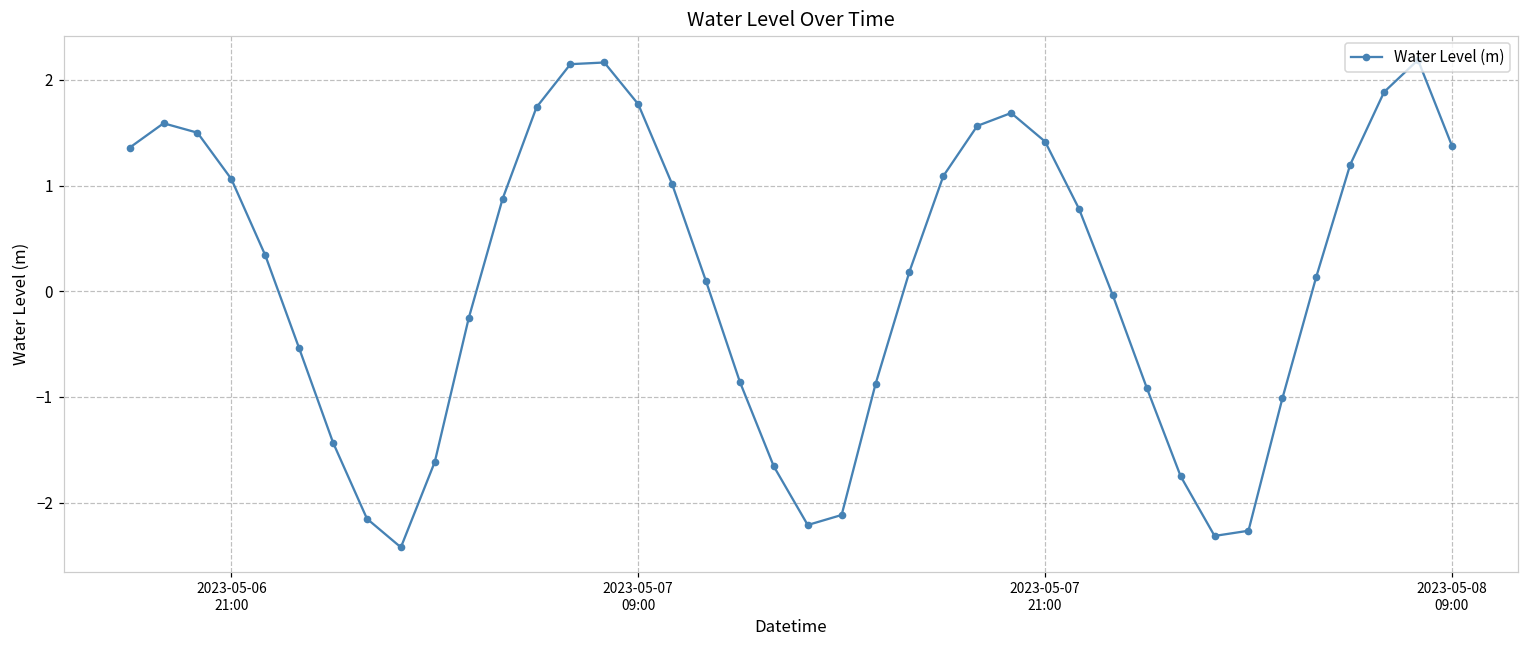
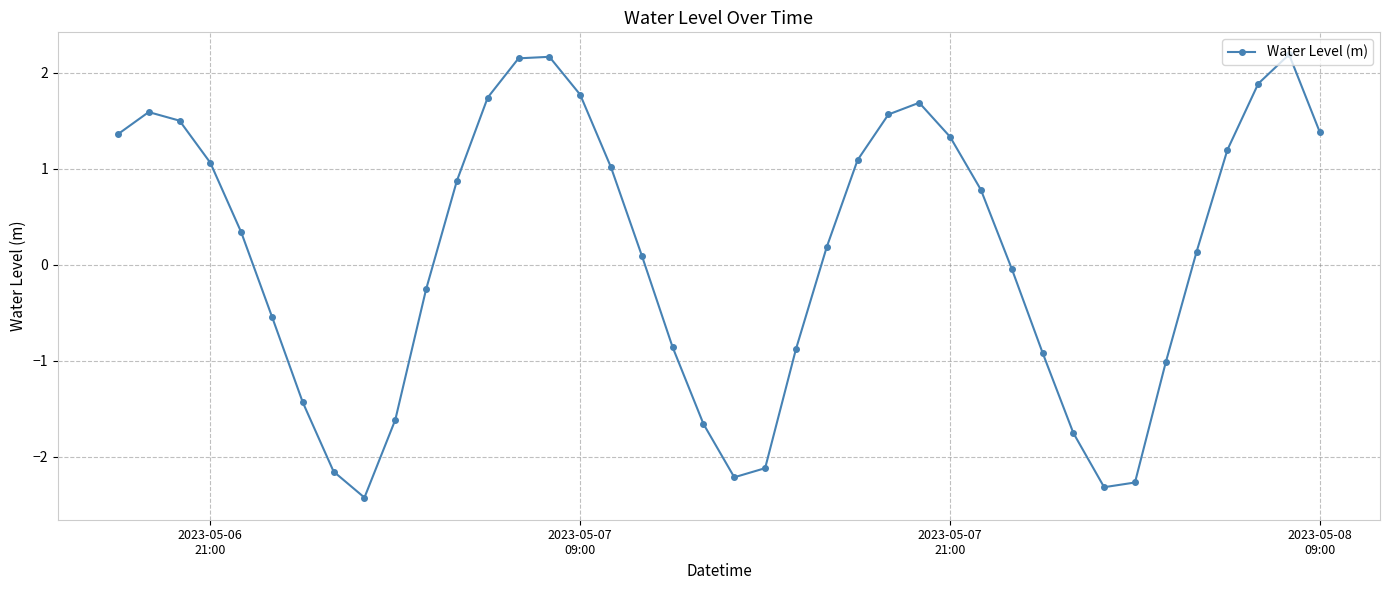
  {
    "2023-05-06 21:00": 1.1,
    "2023-05-07 09:00": 1.8,
-   "2023-05-07 21:00": 1.4,
+   "2023-05-07 21:00": 1.3,
    "2023-05-08 09:00": 1.4
  }
